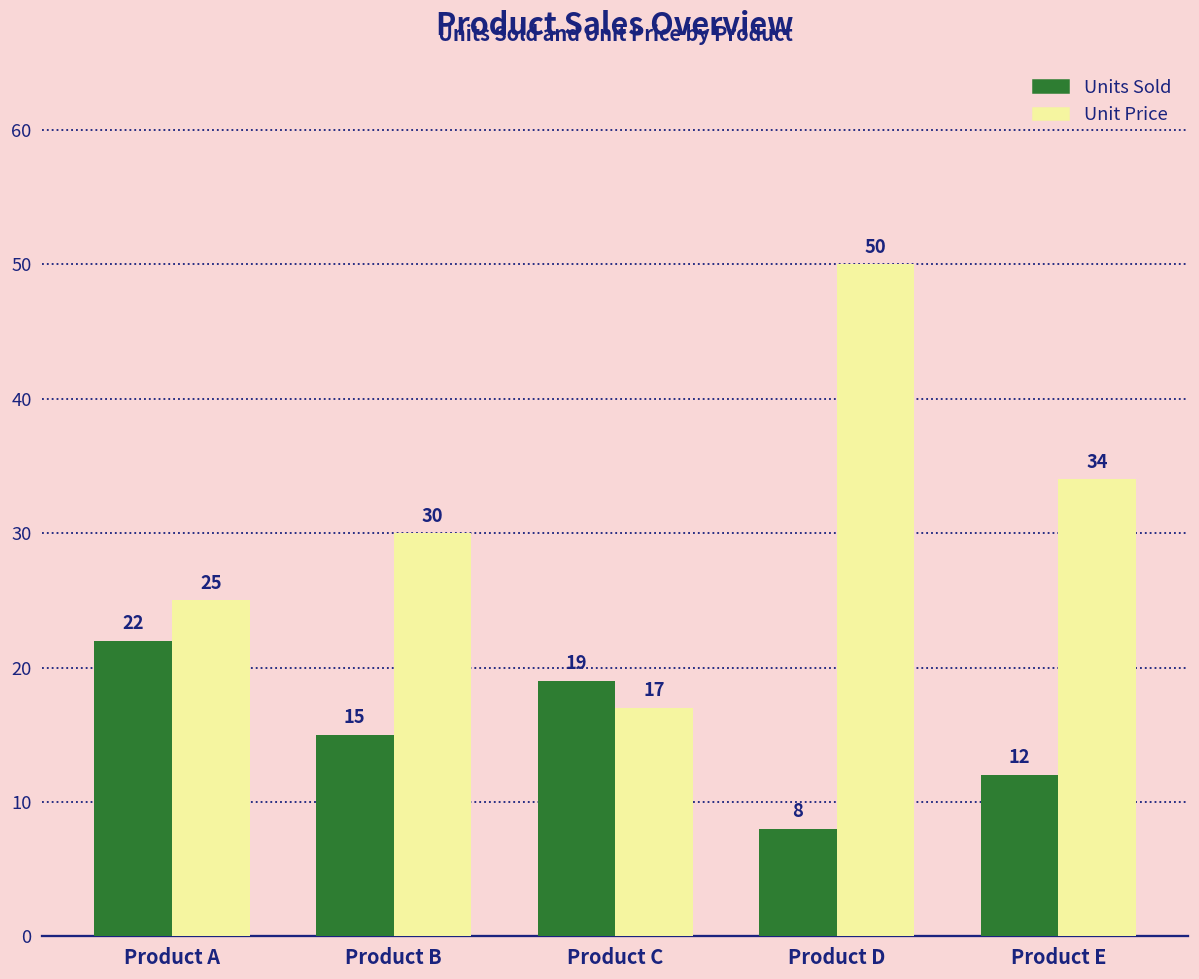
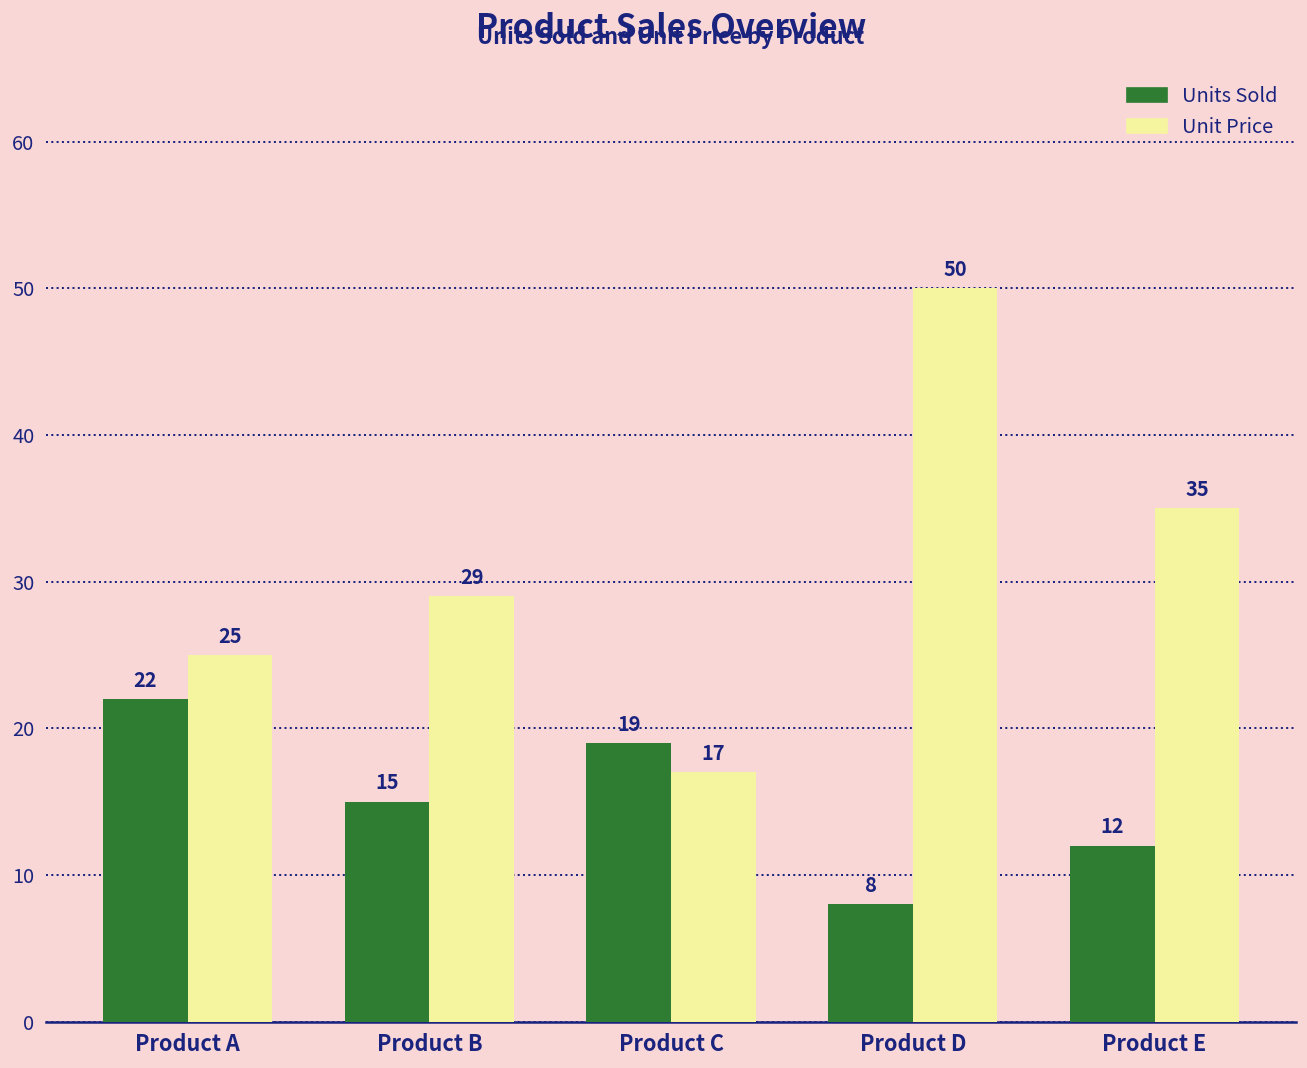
  {
    "Units Sold": {
      "Product A": 22,
      "Product B": 15,
      "Product C": 19,
      "Product D": 8,
      "Product E": 12
    },
    "Unit Price": {
      "Product A": 25,
-     "Product B": 30,
+     "Product B": 29,
      "Product C": 17,
      "Product D": 50,
-     "Product E": 34
+     "Product E": 35
    }
  }
